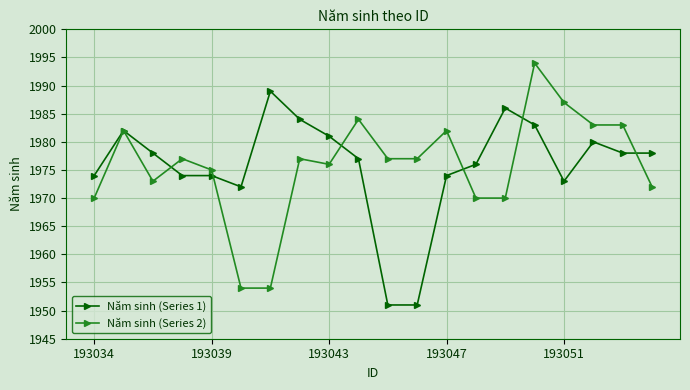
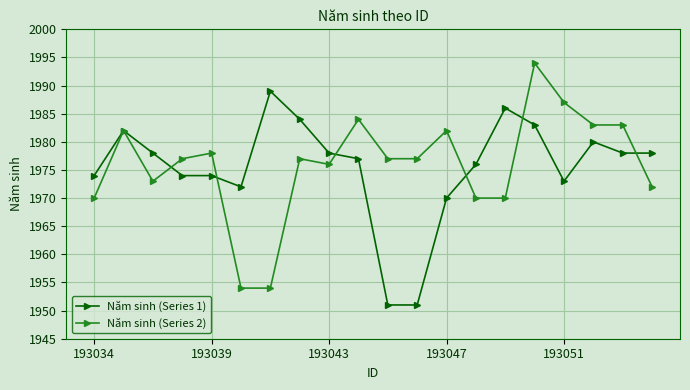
  {
    "Năm sinh (Series 1)": {
      "193034": 1974,
      "193039": 1974,
-     "193043": 1981,
-     "193047": 1974,
+     "193043": 1978,
+     "193047": 1970,
      "193051": 1973
    },
    "Năm sinh (Series 2)": {
      "193034": 1970,
-     "193039": 1975,
+     "193039": 1978,
      "193043": 1976,
      "193047": 1982,
      "193051": 1987
    }
  }
